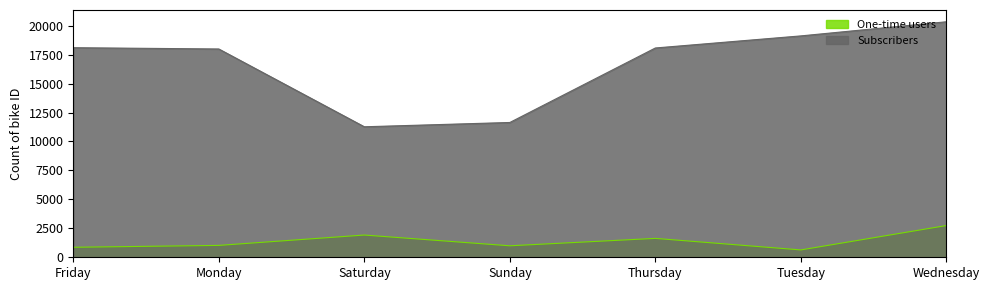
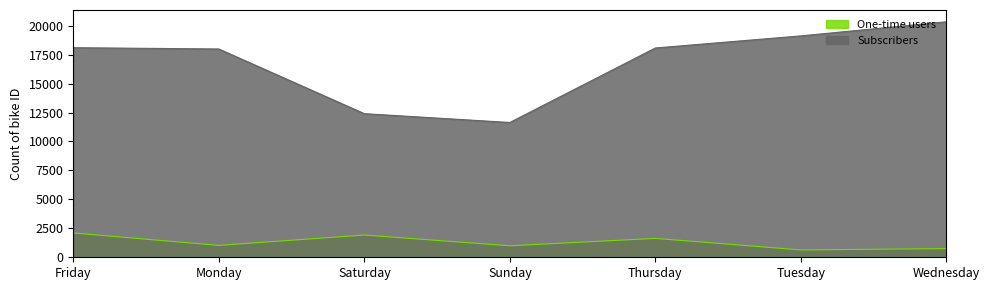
  {
    "One-time users": {
-     "Friday": 900,
+     "Friday": 2100,
      "Monday": 1000,
      "Saturday": 1900,
      "Sunday": 1000,
      "Thursday": 1600,
      "Tuesday": 600,
-     "Wednesday": 2700
+     "Wednesday": 800
    },
    "Subscribers": {
      "Friday": 18100,
      "Monday": 18000,
-     "Saturday": 11300,
+     "Saturday": 12400,
      "Sunday": 11600,
      "Thursday": 18100,
      "Tuesday": 19100,
      "Wednesday": 20300
    }
  }
